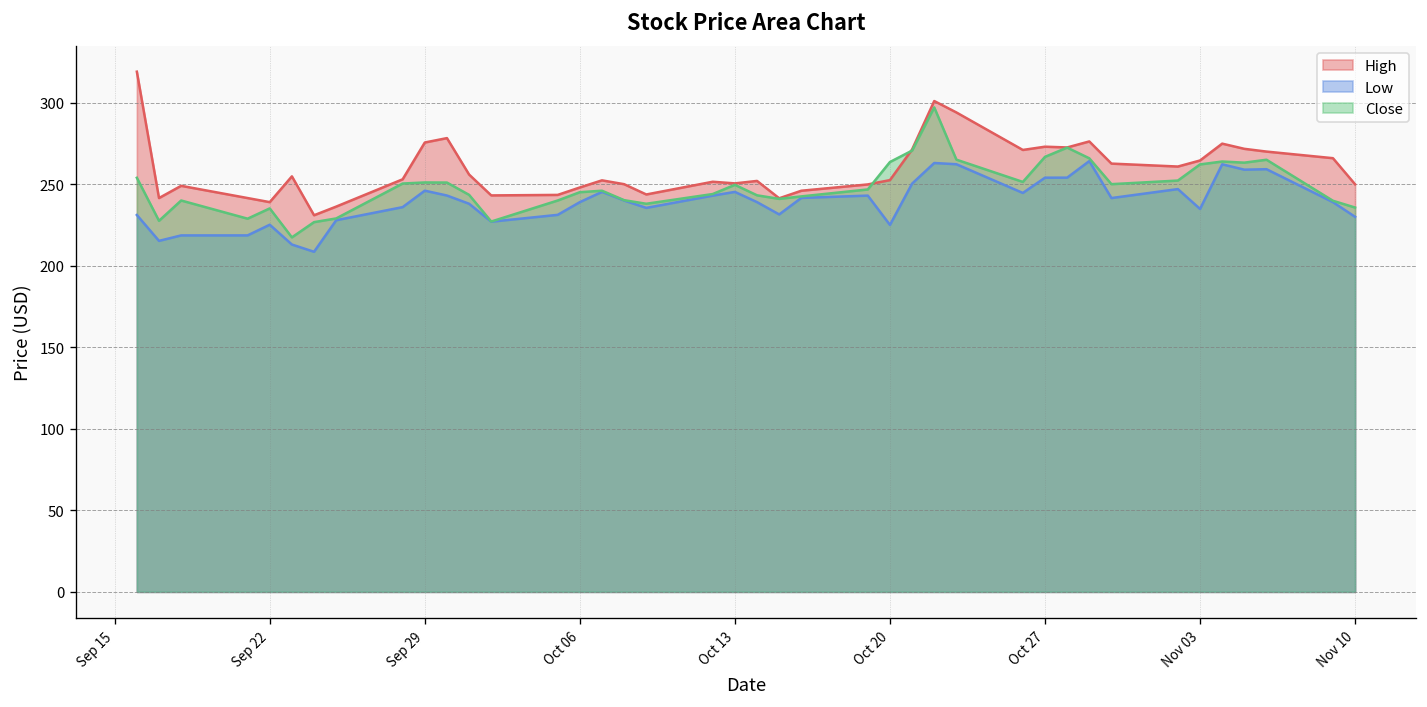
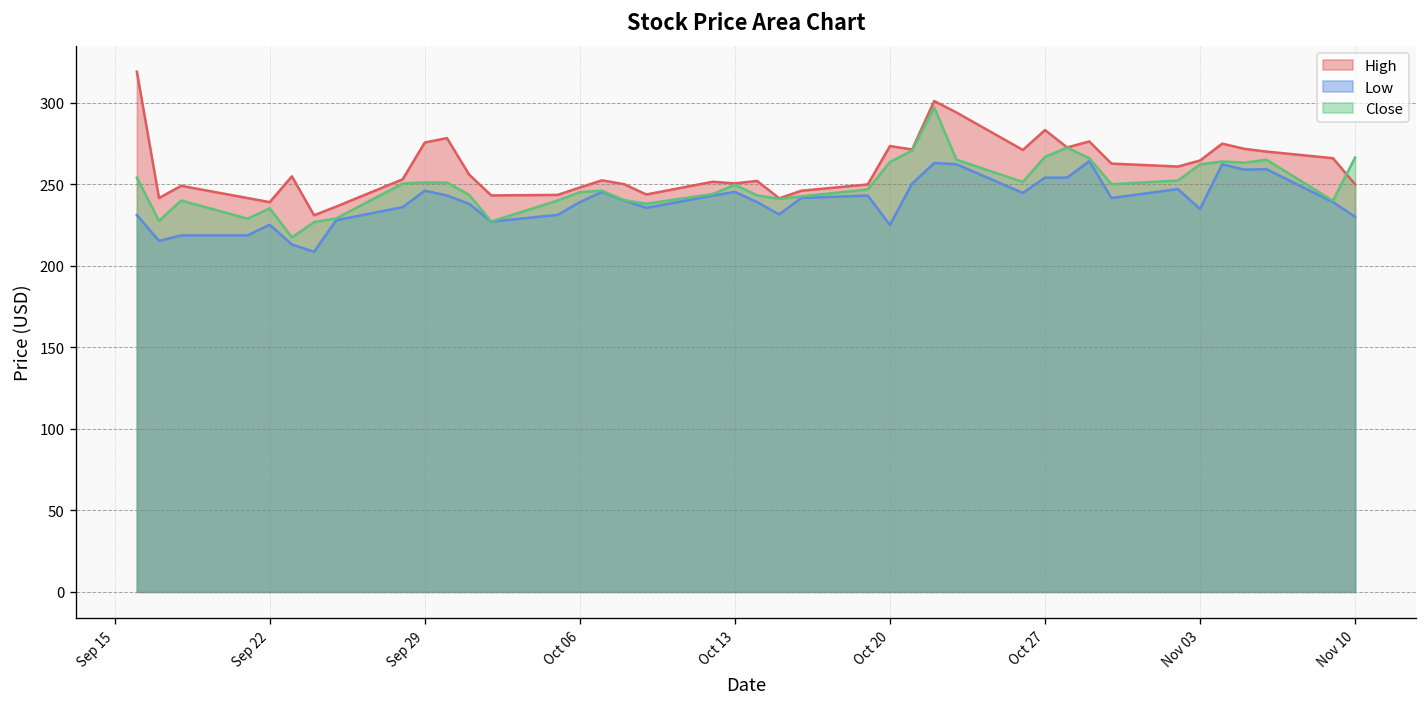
  {
    "High": {
      "Sep 22": 239,
      "Sep 29": 276,
      "Oct 06": 248,
-     "Oct 20": 253,
-     "Oct 27": 273,
+     "Oct 20": 273,
+     "Oct 27": 283,
      "Nov 03": 265,
      "Nov 10": 250
    },
    "Low": {
      "Sep 22": 225,
      "Sep 29": 246,
      "Oct 06": 239,
      "Oct 13": 245,
      "Oct 20": 225,
      "Oct 27": 254,
      "Nov 03": 235,
      "Nov 10": 230
    },
    "Close": {
      "Sep 22": 235,
      "Sep 29": 251,
      "Oct 06": 245,
      "Oct 20": 264,
      "Oct 27": 267,
      "Nov 03": 262,
-     "Nov 10": 236
+     "Nov 10": 266
    }
  }
